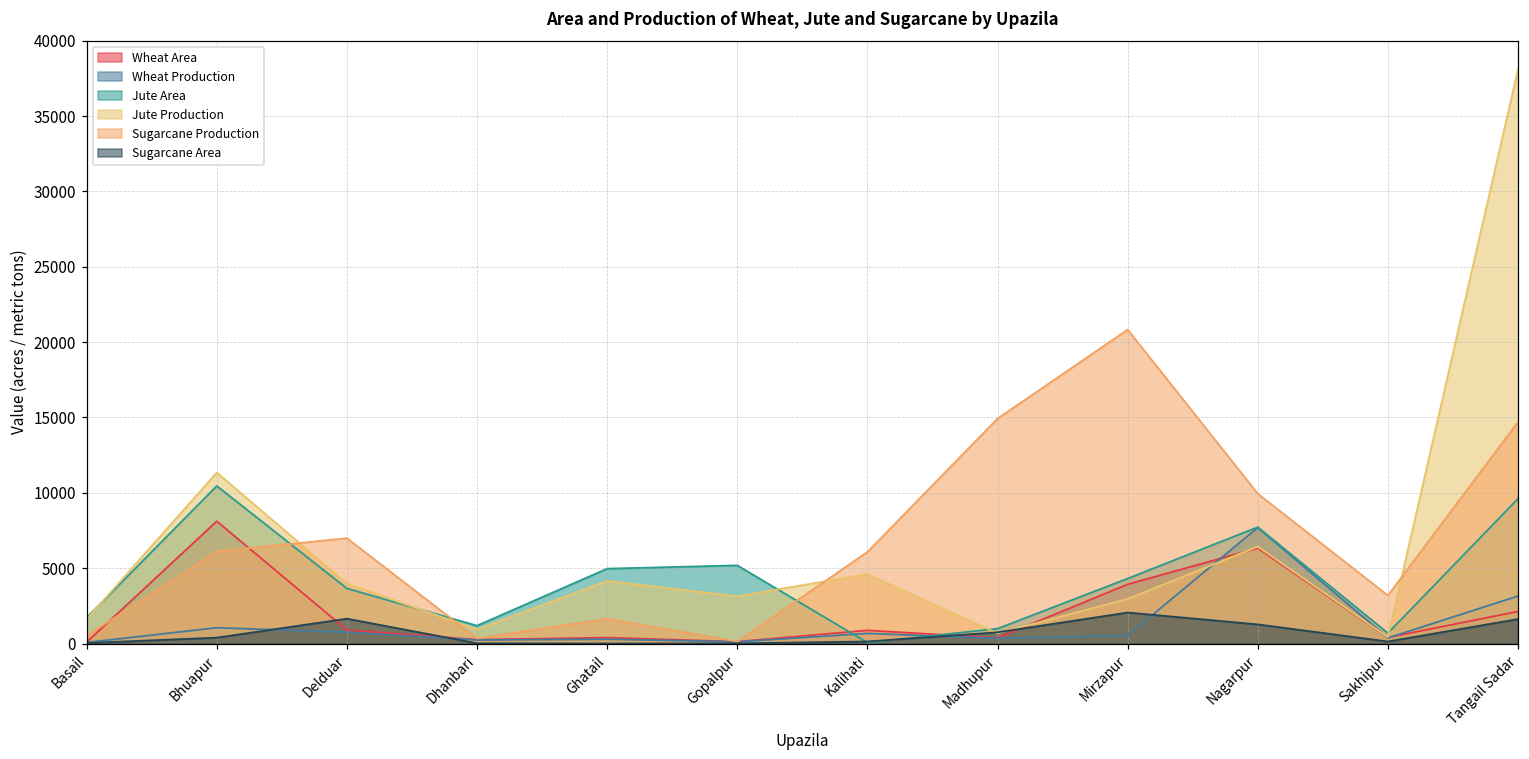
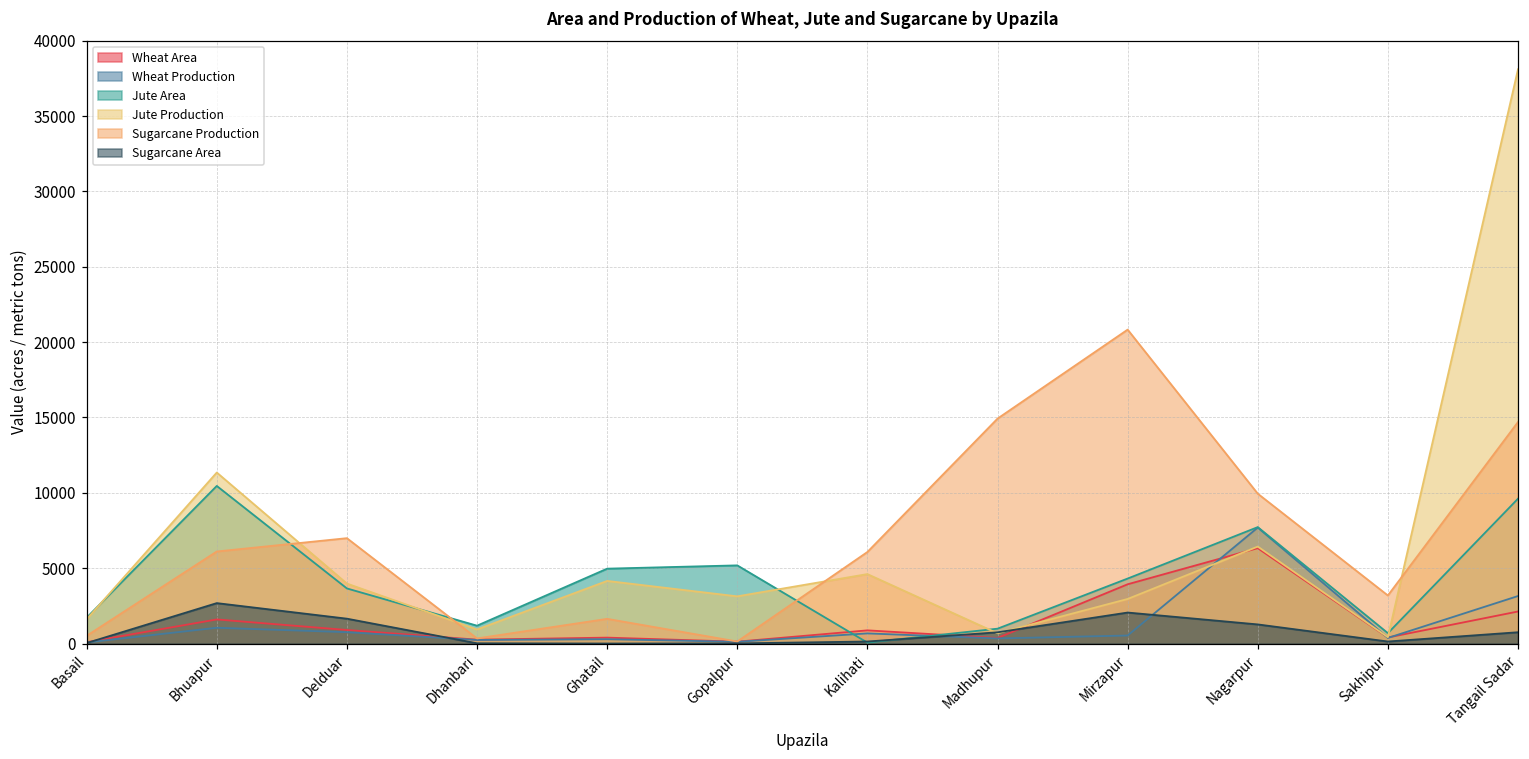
  {
    "Wheat Area": {
-     "Bhuapur": 8100,
+     "Bhuapur": 1600,
      "Kalihati": 900,
      "Mirzapur": 3900,
      "Tangail Sadar": 2100
    },
    "Sugarcane Area": {
-     "Bhuapur": 400,
+     "Bhuapur": 2700,
      "Delduar": 1700,
      "Dhanbari": 0,
      "Ghatail": 0,
      "Mirzapur": 2100,
      "Nagarpur": 1300,
      "Sakhipur": 100,
-     "Tangail Sadar": 1600
+     "Tangail Sadar": 800
    }
  }
